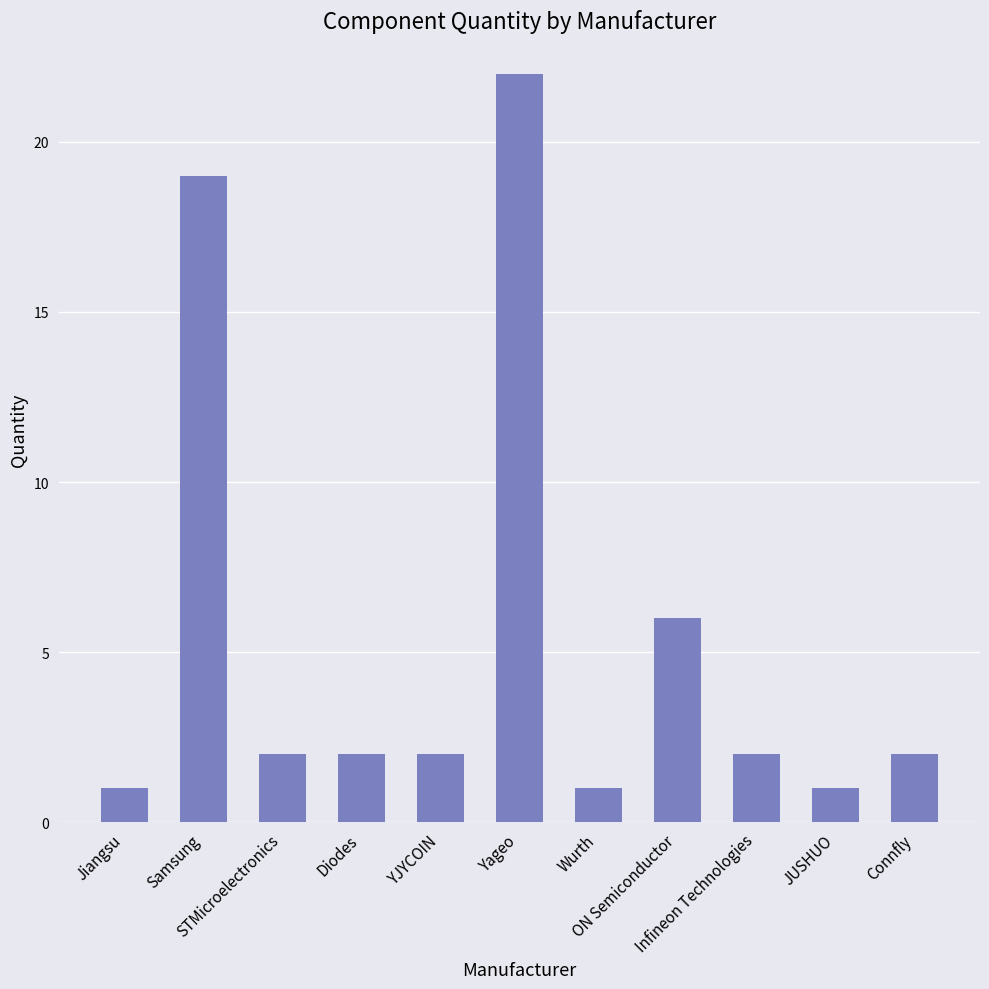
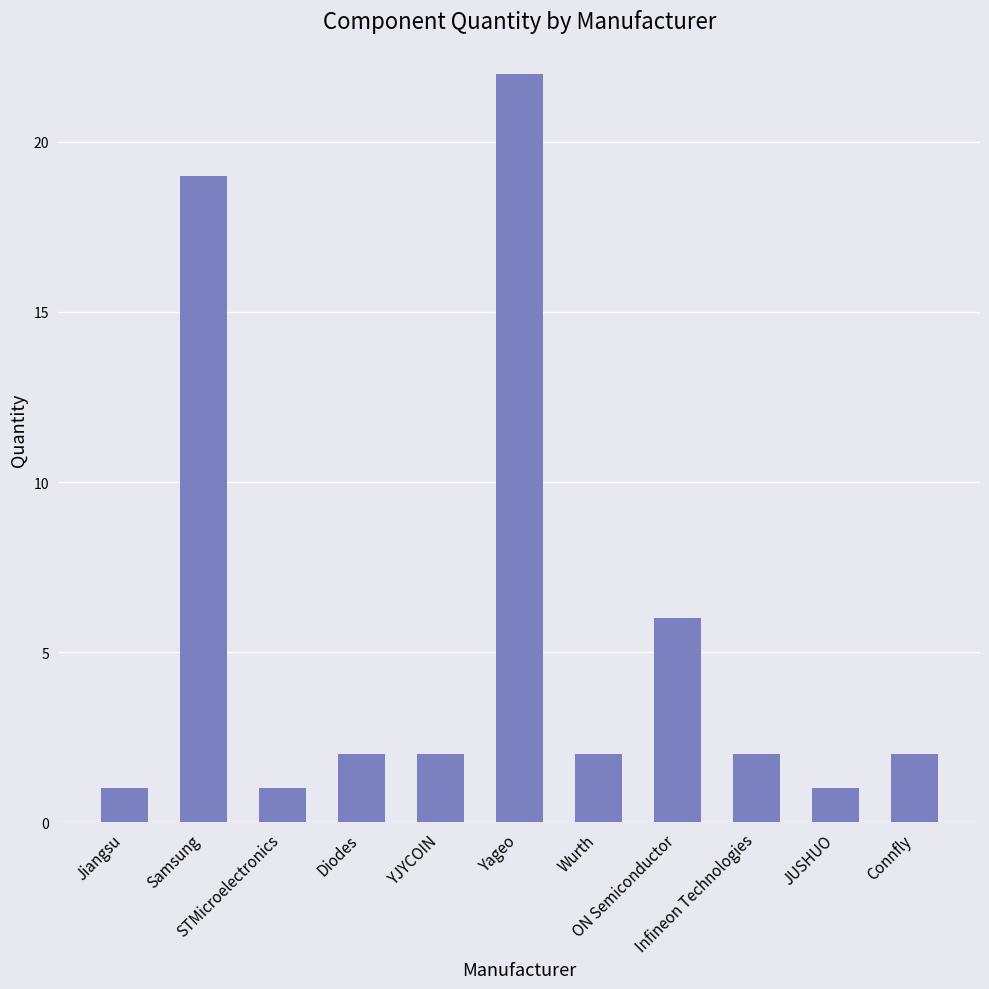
  {
    "Jiangsu": 1,
    "Samsung": 19,
-   "STMicroelectronics": 2,
+   "STMicroelectronics": 1,
    "Diodes": 2,
    "YJYCOIN": 2,
    "Yageo": 22,
-   "Wurth": 1,
+   "Wurth": 2,
    "ON Semiconductor": 6,
    "Infineon Technologies": 2,
    "JUSHUO": 1,
    "Connfly": 2
  }
